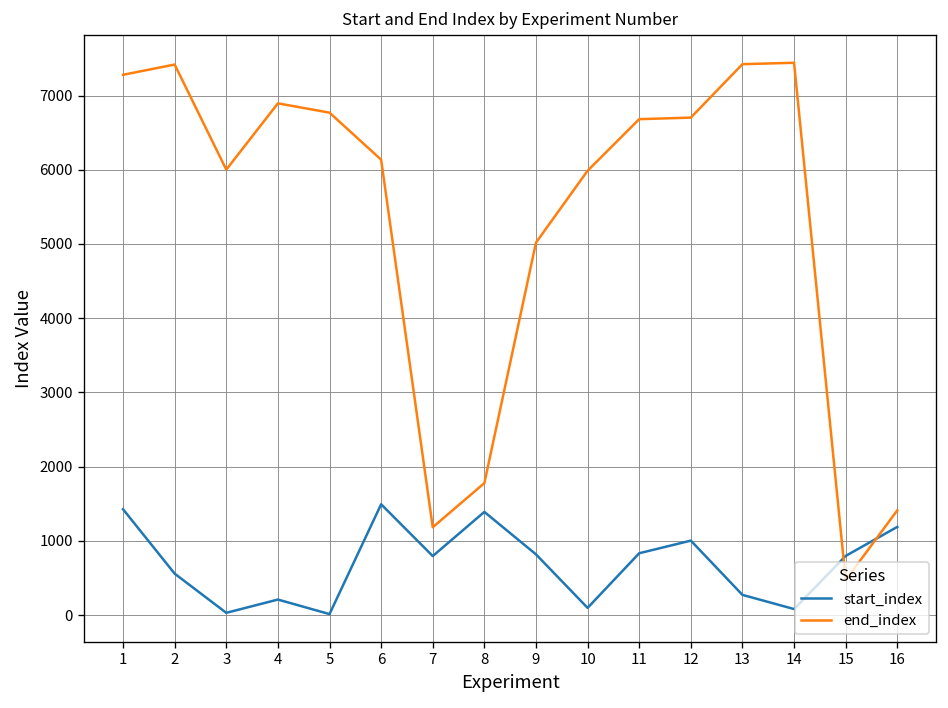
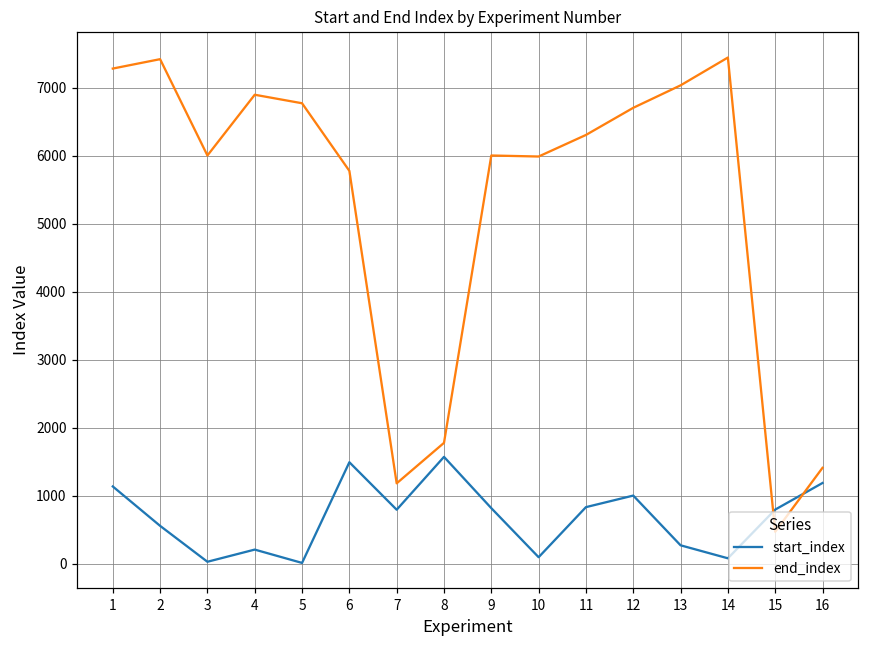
  {
    "start_index": {
-     "1": 1400,
+     "1": 1100,
      "2": 600,
      "3": 0,
      "4": 200,
      "5": 0,
      "6": 1500,
      "7": 800,
-     "8": 1400,
+     "8": 1600,
      "9": 800,
      "10": 100,
      "11": 800,
      "12": 1000,
      "13": 300,
      "14": 100,
      "15": 800,
      "16": 1200
    },
    "end_index": {
      "1": 7300,
      "2": 7400,
      "3": 6000,
      "4": 6900,
      "5": 6800,
-     "6": 6100,
+     "6": 5800,
      "7": 1200,
      "8": 1800,
-     "9": 5000,
+     "9": 6000,
      "10": 6000,
-     "11": 6700,
+     "11": 6300,
      "12": 6700,
-     "13": 7400,
+     "13": 7000,
      "14": 7400,
      "16": 1400
    }
  }
